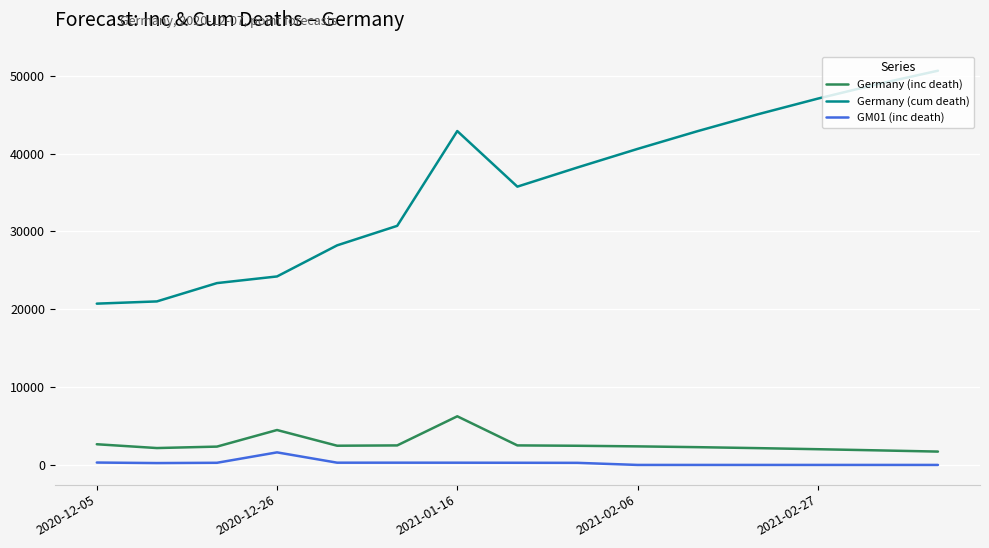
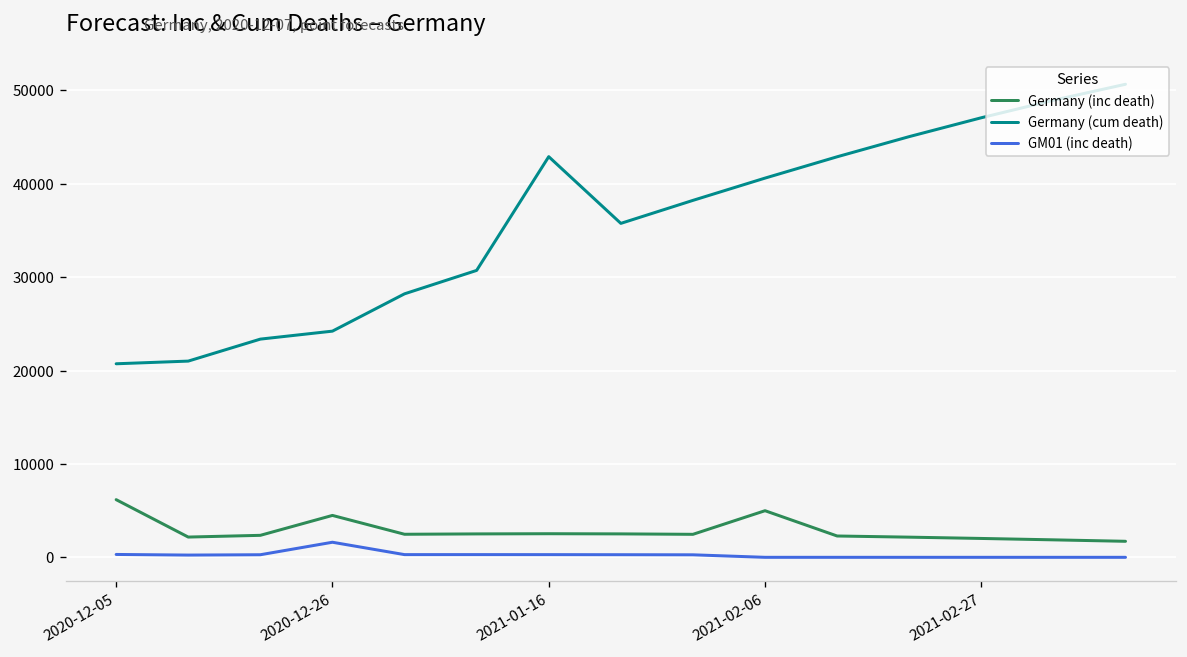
  {
    "Germany (inc death)": {
-     "2020-12-05": 3000,
+     "2020-12-05": 6000,
      "2020-12-26": 4000,
-     "2021-01-16": 6000,
-     "2021-02-06": 2000,
+     "2021-01-16": 3000,
+     "2021-02-06": 5000,
      "2021-02-27": 2000
    },
    "Germany (cum death)": {
      "2020-12-05": 21000,
      "2020-12-26": 24000,
      "2021-01-16": 43000,
      "2021-02-06": 41000,
      "2021-02-27": 47000
    },
    "GM01 (inc death)": {
      "2020-12-05": 0,
      "2020-12-26": 2000,
      "2021-01-16": 0,
      "2021-02-06": 0,
      "2021-02-27": 0
    }
  }
